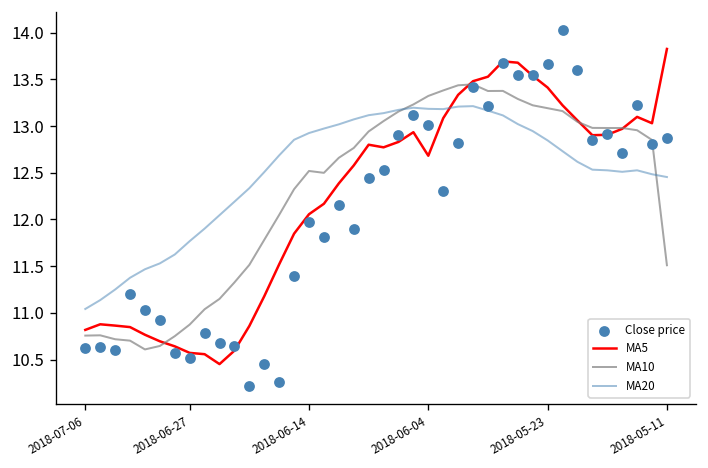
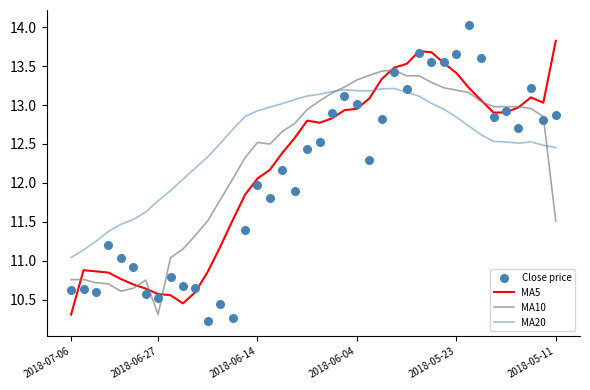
  {
    "MA5": {
-     "2018-07-06": 10.8,
+     "2018-07-06": 10.3,
      "2018-06-27": 10.6,
      "2018-06-14": 12.1,
-     "2018-06-04": 12.7,
+     "2018-06-04": 13.0,
      "2018-05-23": 13.4,
      "2018-05-11": 13.8
    },
    "MA10": {
      "2018-07-06": 10.8,
-     "2018-06-27": 10.9,
+     "2018-06-27": 10.3,
      "2018-06-14": 12.5,
      "2018-06-04": 13.3,
      "2018-05-23": 13.2,
      "2018-05-11": 11.5
    }
  }
